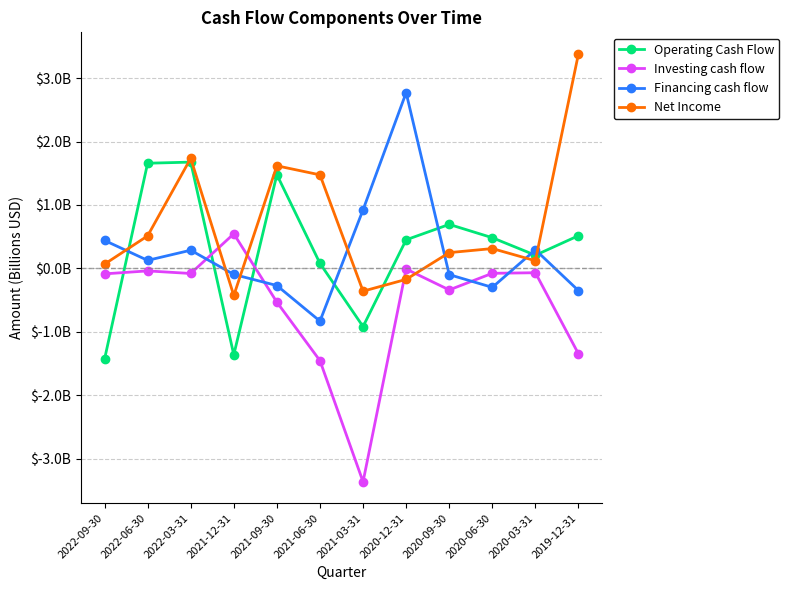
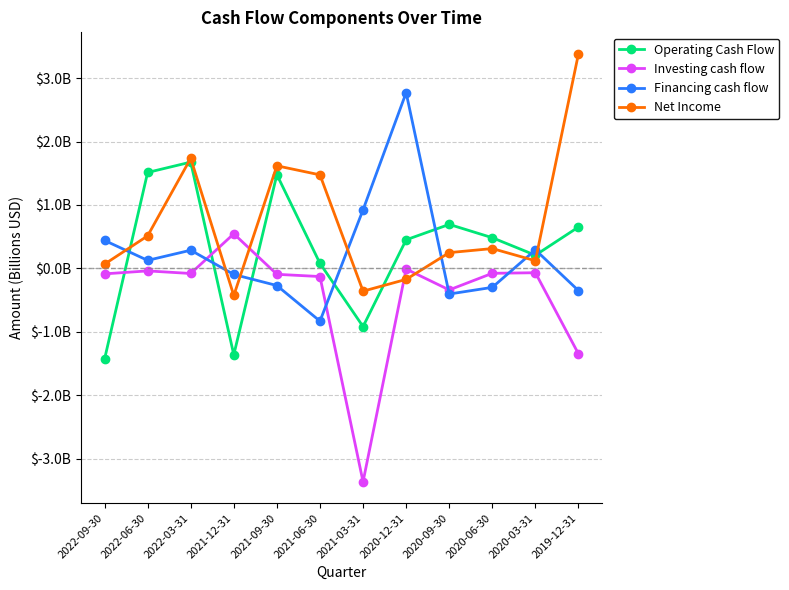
  {
    "Operating Cash Flow": {
      "2022-09-30": "$-1400000000",
-     "2022-06-30": "$1700000000",
+     "2022-06-30": "$1500000000",
      "2022-03-31": "$1700000000",
      "2021-12-31": "$-1400000000",
      "2021-09-30": "$1500000000",
      "2021-06-30": "$100000000",
      "2021-03-31": "$-900000000",
      "2020-12-31": "$500000000",
      "2020-09-30": "$700000000",
      "2020-06-30": "$500000000",
      "2020-03-31": "$200000000",
-     "2019-12-31": "$500000000"
+     "2019-12-31": "$700000000"
    },
    "Investing cash flow": {
      "2022-09-30": "$-100000000",
      "2022-06-30": "$0",
      "2022-03-31": "$-100000000",
      "2021-12-31": "$500000000",
-     "2021-09-30": "$-500000000",
-     "2021-06-30": "$-1500000000",
+     "2021-09-30": "$-100000000",
+     "2021-06-30": "$-100000000",
      "2021-03-31": "$-3400000000",
      "2020-12-31": "$0",
      "2020-09-30": "$-300000000",
      "2020-06-30": "$-100000000",
      "2020-03-31": "$-100000000",
      "2019-12-31": "$-1300000000"
    },
    "Financing cash flow": {
      "2022-09-30": "$400000000",
      "2022-06-30": "$100000000",
      "2022-03-31": "$300000000",
      "2021-12-31": "$-100000000",
      "2021-09-30": "$-300000000",
      "2021-06-30": "$-800000000",
      "2021-03-31": "$900000000",
      "2020-12-31": "$2800000000",
-     "2020-09-30": "$-100000000",
+     "2020-09-30": "$-400000000",
      "2020-06-30": "$-300000000",
      "2020-03-31": "$300000000",
      "2019-12-31": "$-400000000"
    },
    "Net Income": {
      "2022-09-30": "$100000000",
      "2022-06-30": "$500000000",
      "2022-03-31": "$1700000000",
      "2021-12-31": "$-400000000",
      "2021-09-30": "$1600000000",
      "2021-06-30": "$1500000000",
      "2021-03-31": "$-400000000",
      "2020-12-31": "$-200000000",
      "2020-09-30": "$200000000",
      "2020-06-30": "$300000000",
      "2020-03-31": "$100000000",
      "2019-12-31": "$3400000000"
    }
  }
